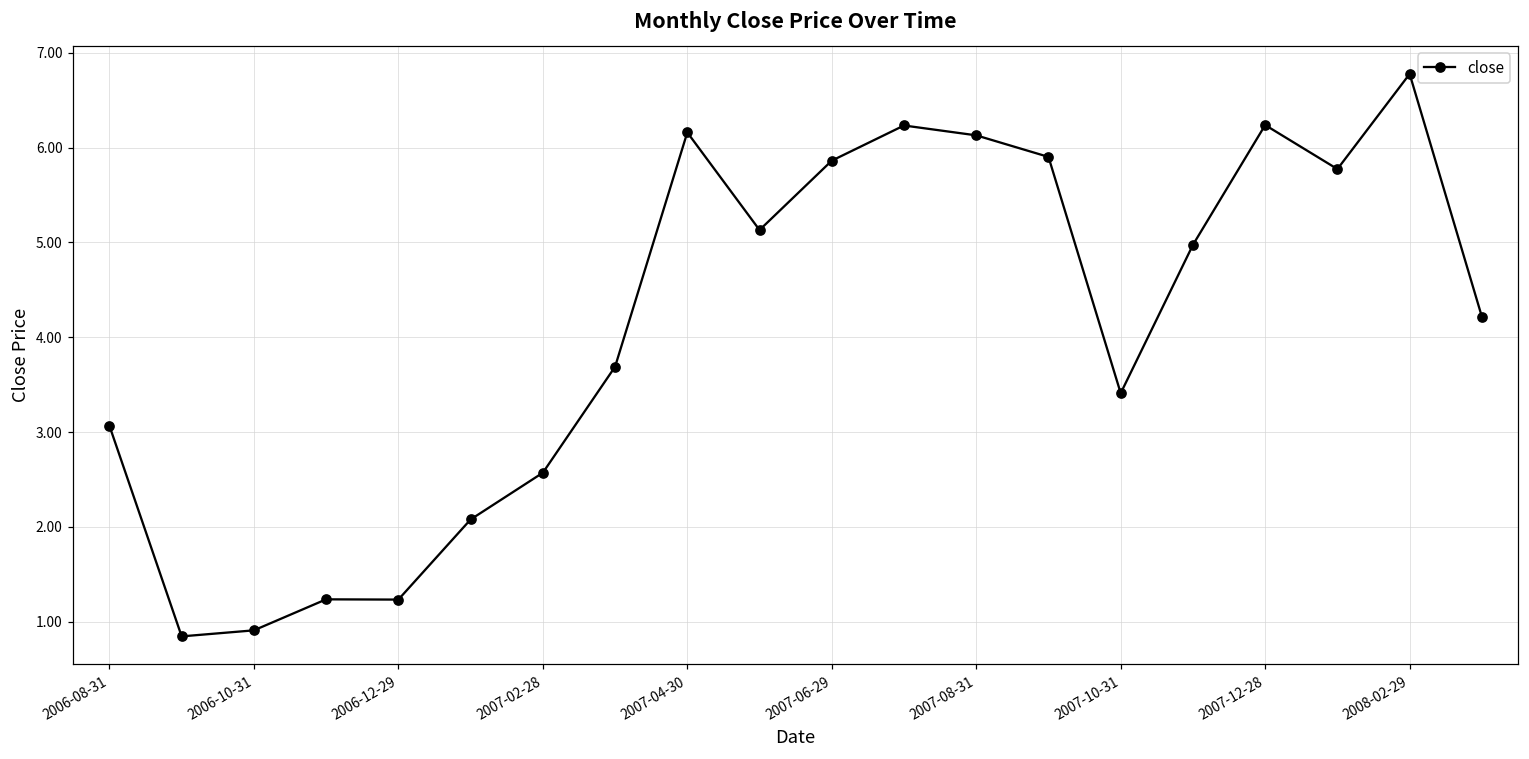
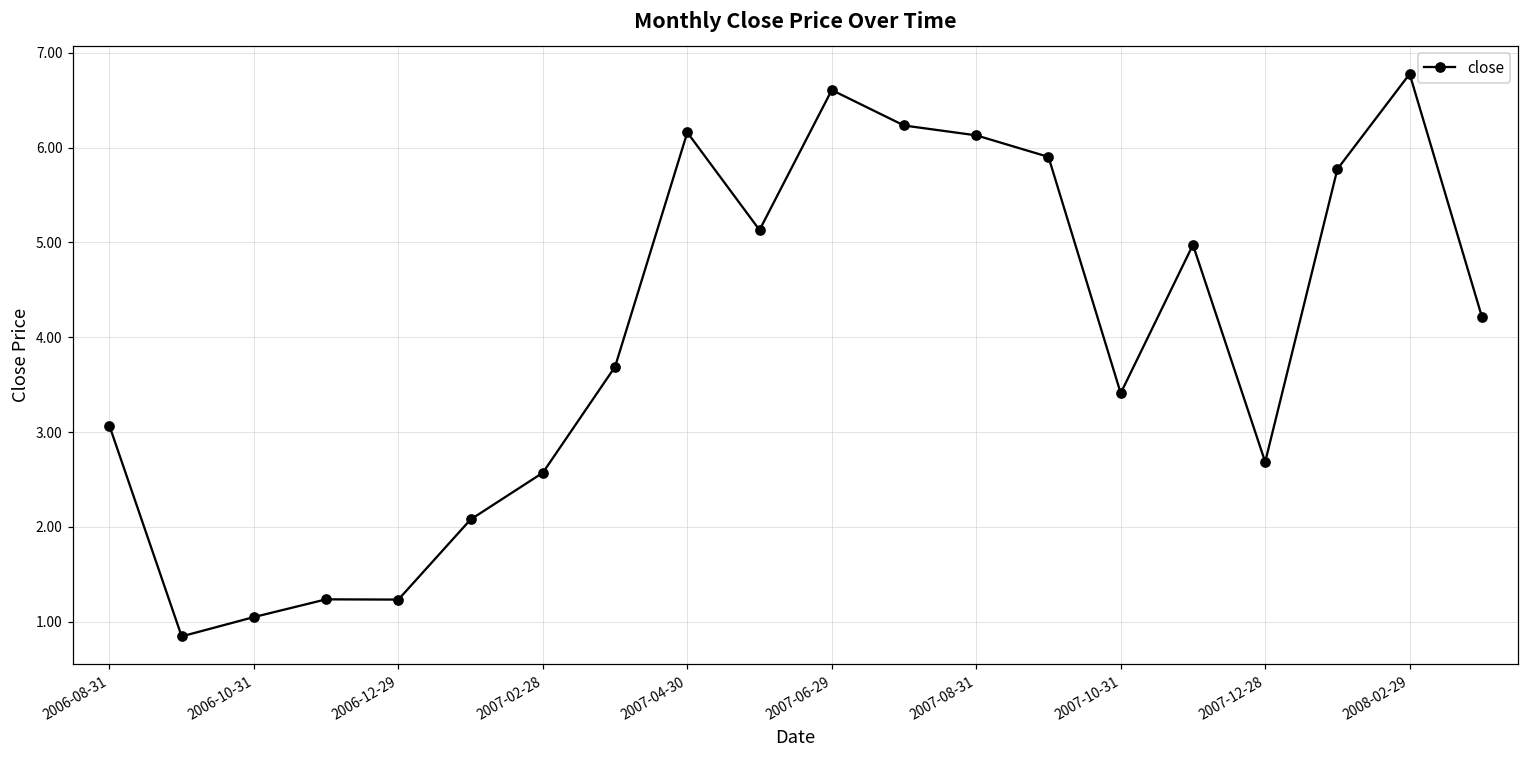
  {
    "2006-08-31": 3.1,
-   "2006-10-31": 0.9,
+   "2006-10-31": 1.0,
    "2006-12-29": 1.2,
    "2007-02-28": 2.6,
    "2007-04-30": 6.2,
-   "2007-06-29": 5.9,
+   "2007-06-29": 6.6,
    "2007-08-31": 6.1,
    "2007-10-31": 3.4,
-   "2007-12-28": 6.2,
+   "2007-12-28": 2.7,
    "2008-02-29": 6.8
  }
